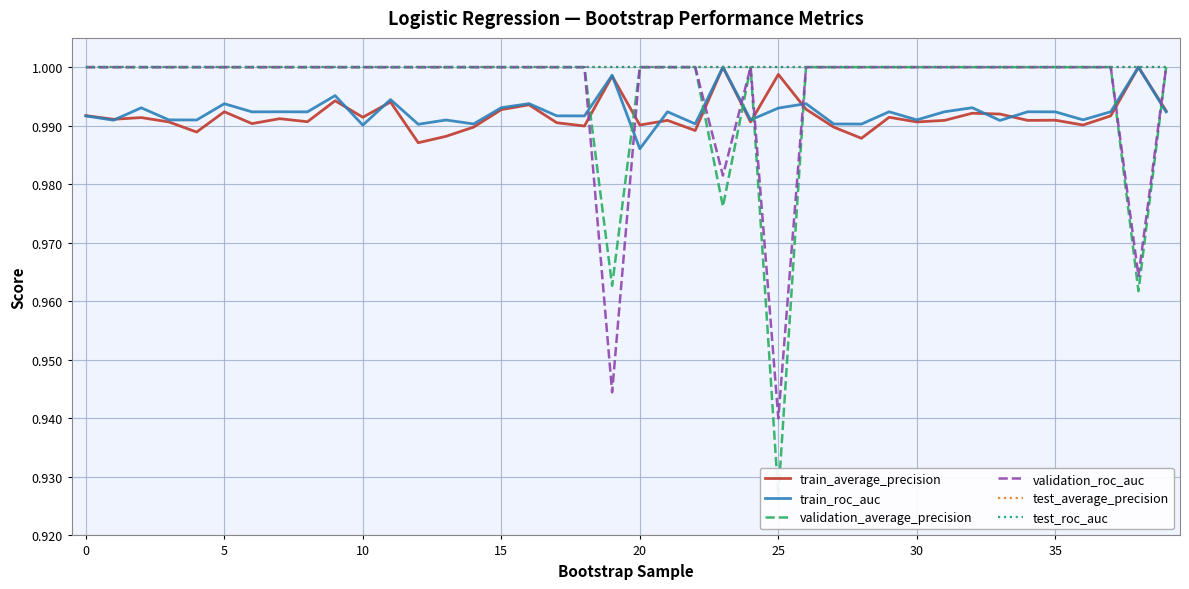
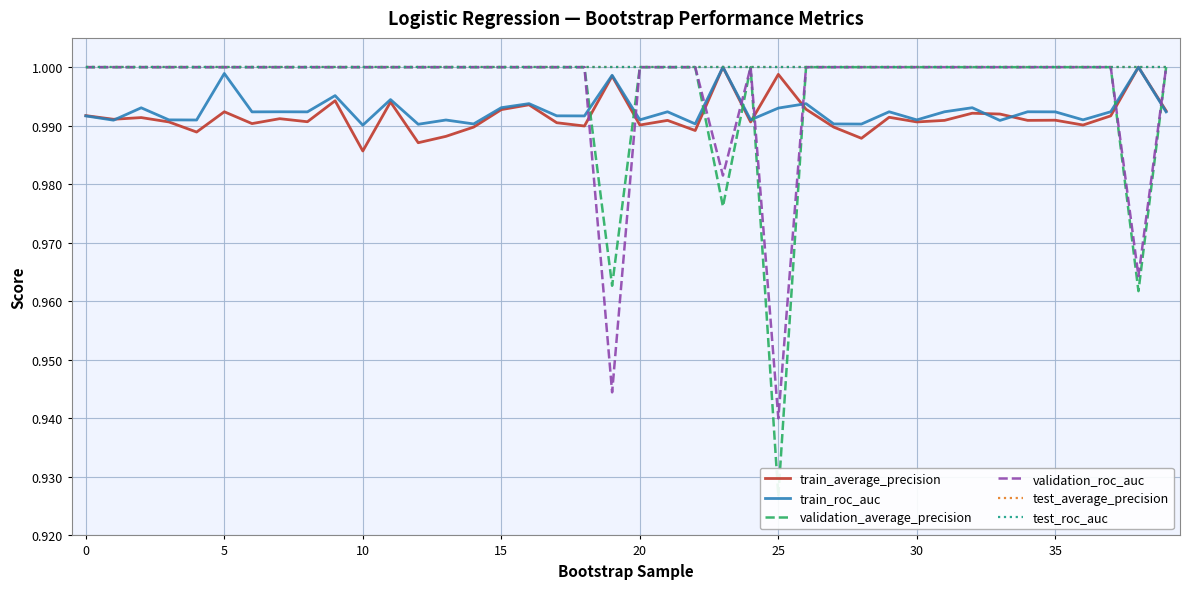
  {
    "train_average_precision": {
      "5": 0.992,
-     "10": 0.991,
+     "10": 0.986,
      "20": 0.990,
      "25": 0.999,
      "35": 0.991
    },
    "train_roc_auc": {
-     "5": 0.994,
+     "5": 0.999,
      "10": 0.990,
-     "20": 0.986,
+     "20": 0.991,
      "25": 0.993,
      "35": 0.992
    },
    "validation_roc_auc": {
      "25": 0.940
    }
  }
